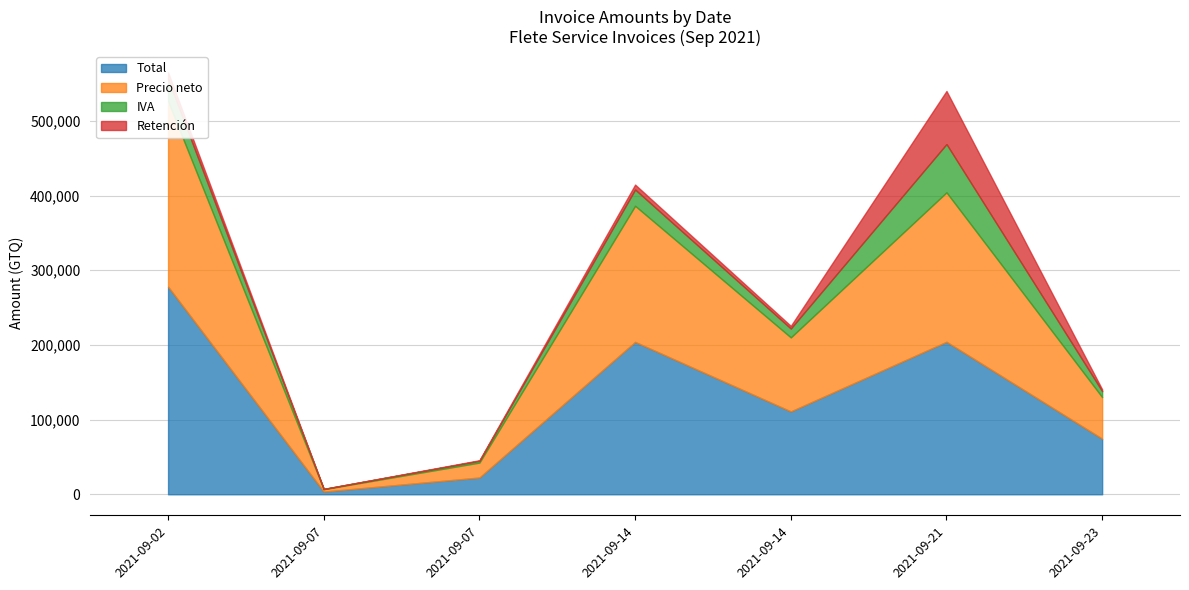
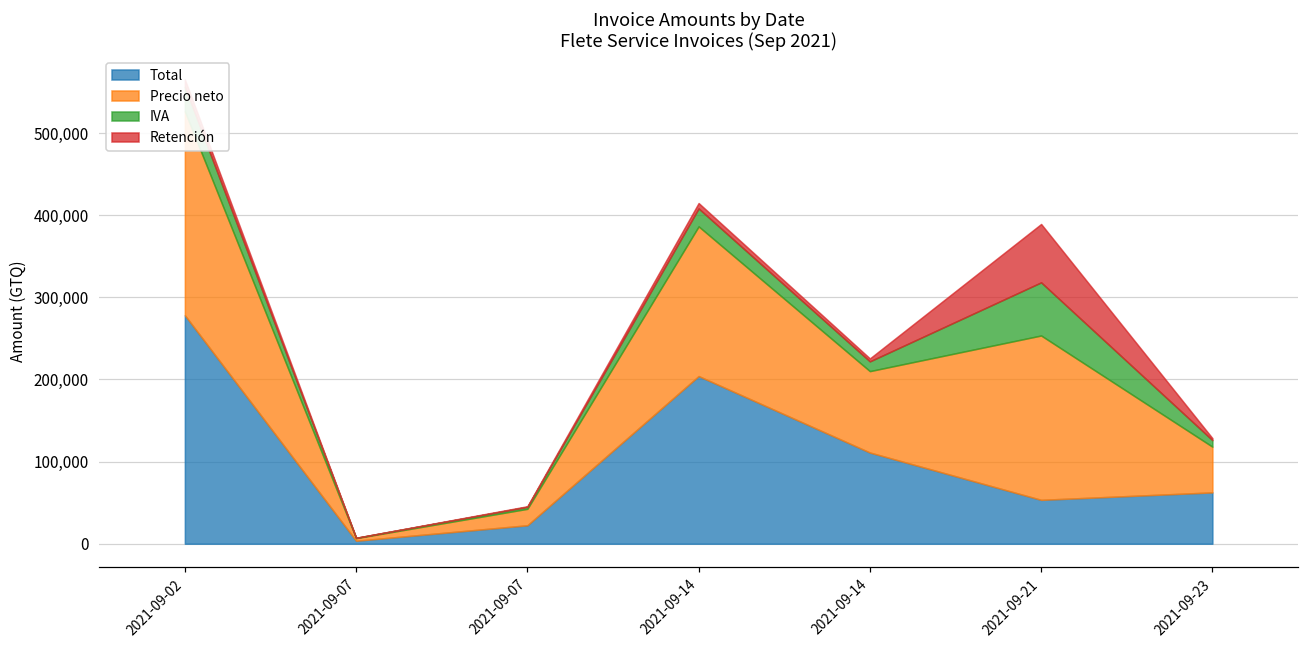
  {
    "Total": {
      "2021-09-02": "280,000",
-     "2021-09-21": "200,000",
-     "2021-09-23": "70,000"
+     "2021-09-21": "50,000",
+     "2021-09-23": "60,000"
    },
    "Precio neto": {
      "2021-09-21": "200,000",
      "2021-09-23": "60,000"
    },
    "IVA": {
      "2021-09-21": "60,000"
    },
    "Retención": {
      "2021-09-21": "70,000"
    }
  }
